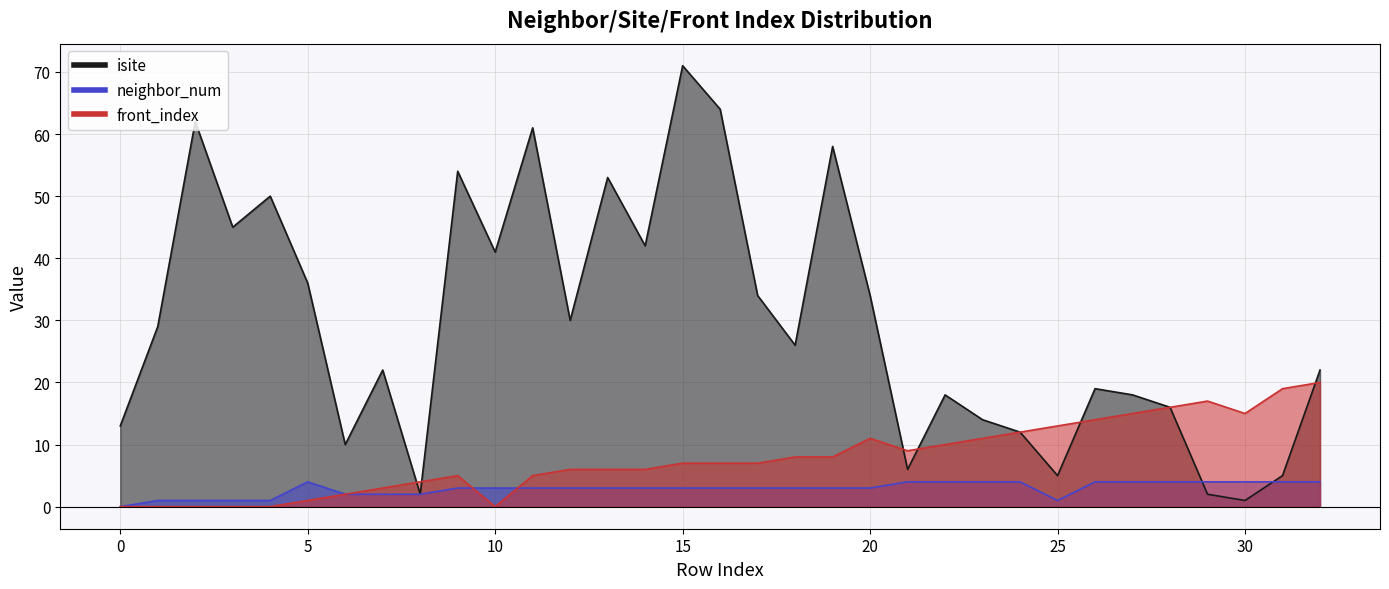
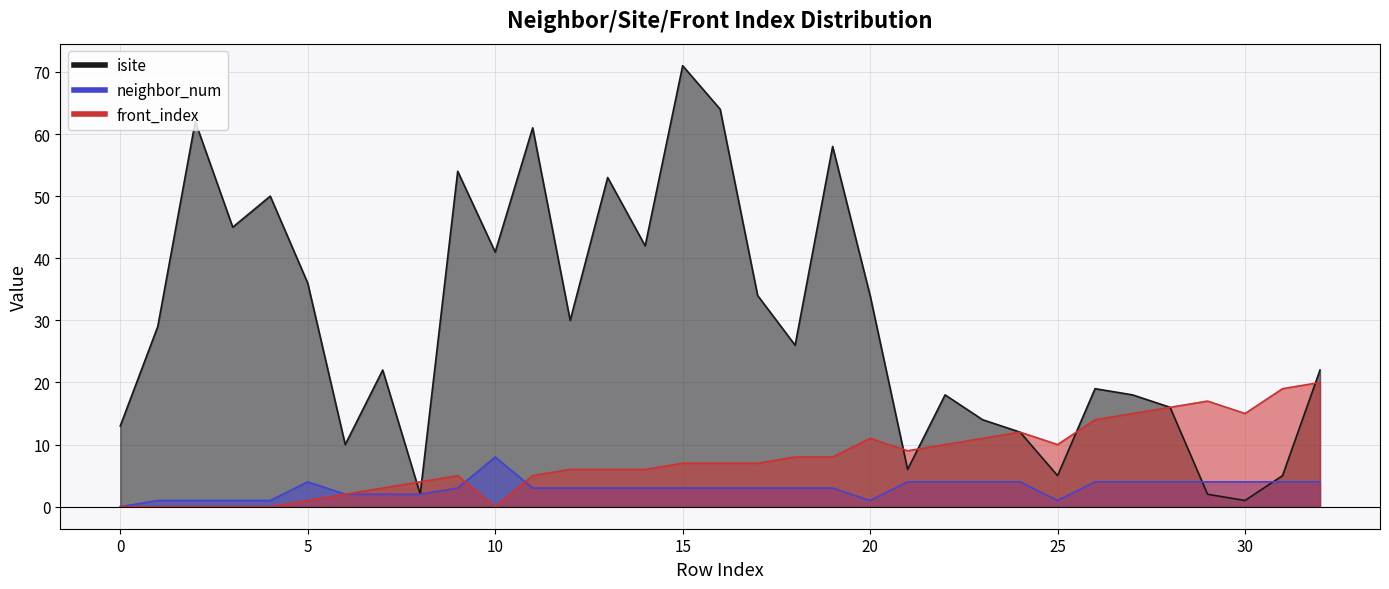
  {
    "isite": {
      "0": 13,
      "5": 36,
      "10": 41,
      "15": 71,
      "20": 34,
      "25": 5,
      "30": 1
    },
    "neighbor_num": {
      "5": 4,
-     "10": 3,
+     "10": 8,
      "15": 3,
-     "20": 3,
+     "20": 1,
      "25": 1,
      "30": 4
    },
    "front_index": {
      "5": 1,
      "10": 0,
      "15": 7,
      "20": 11,
-     "25": 13,
+     "25": 10,
      "30": 15
    }
  }
